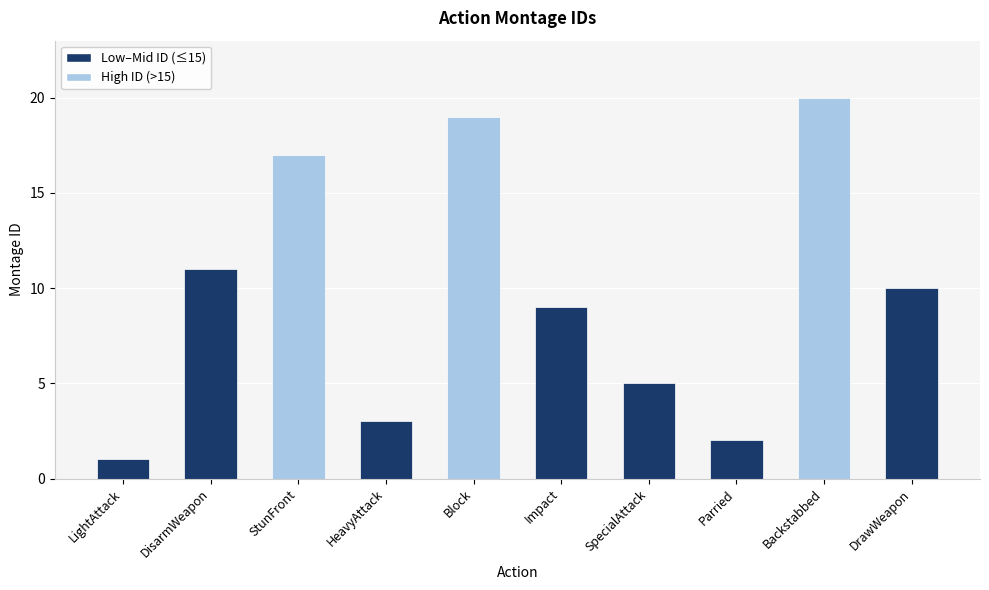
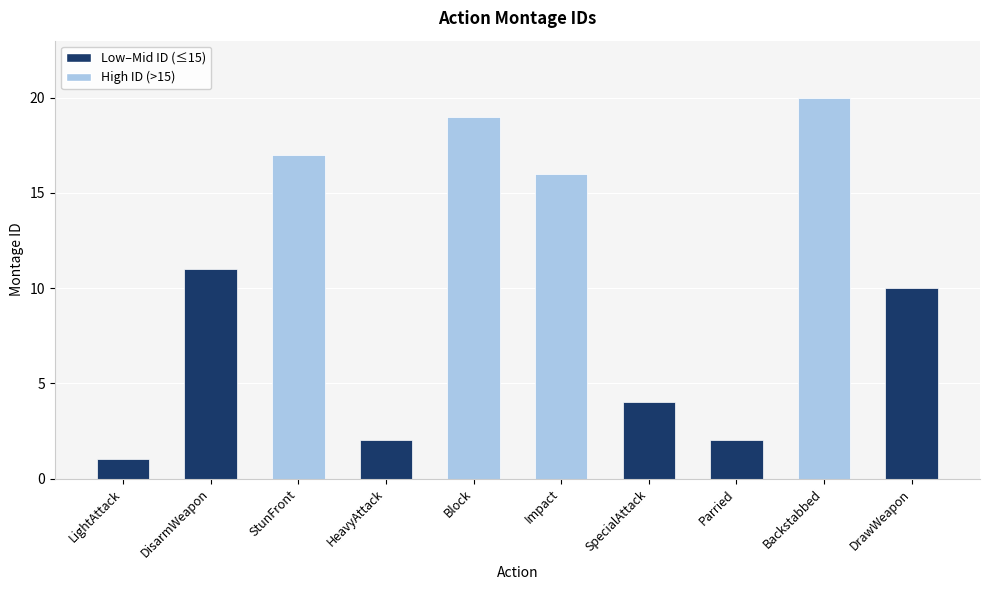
  {
    "LightAttack": 1,
    "DisarmWeapon": 11,
    "StunFront": 17,
-   "HeavyAttack": 3,
+   "HeavyAttack": 2,
    "Block": 19,
-   "Impact": 9,
-   "SpecialAttack": 5,
+   "Impact": 16,
+   "SpecialAttack": 4,
    "Parried": 2,
    "Backstabbed": 20,
    "DrawWeapon": 10
  }
